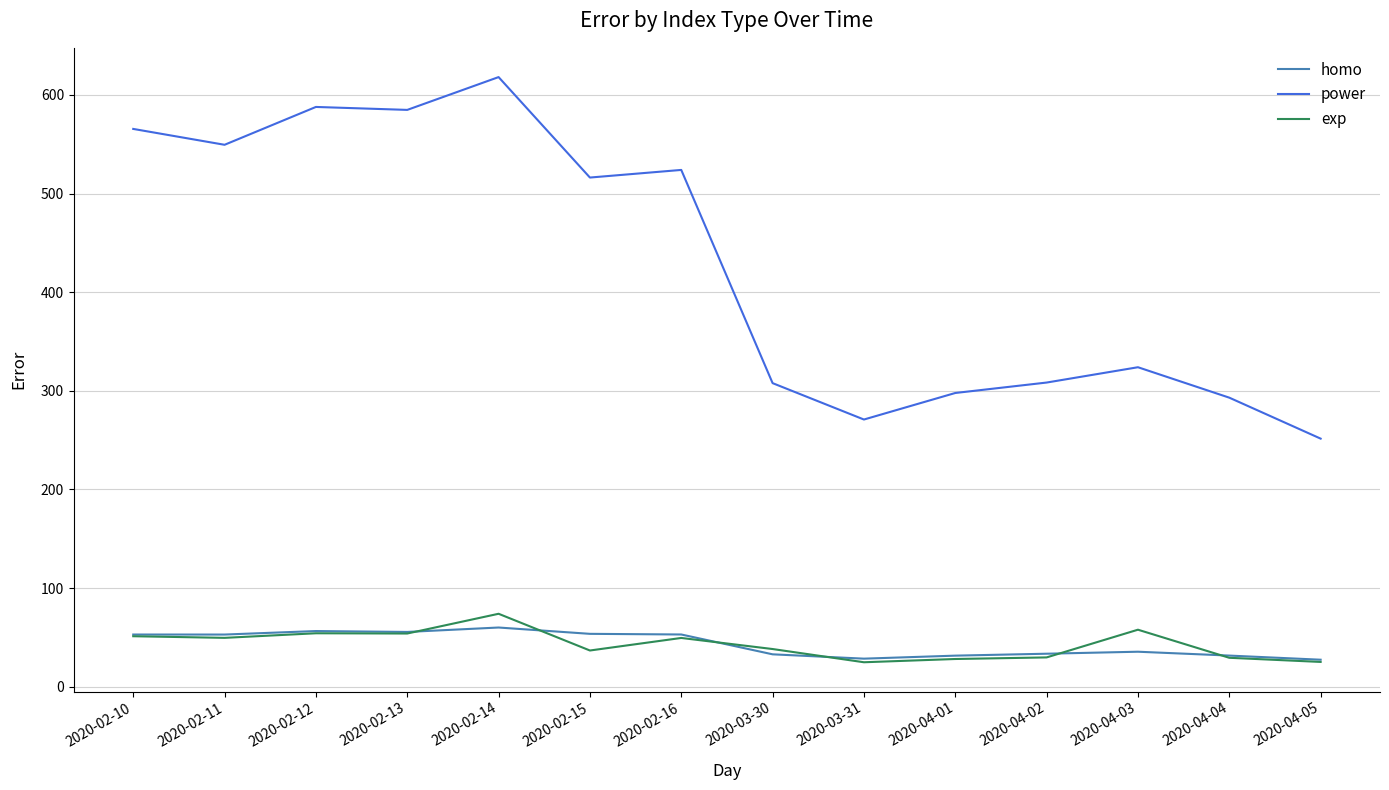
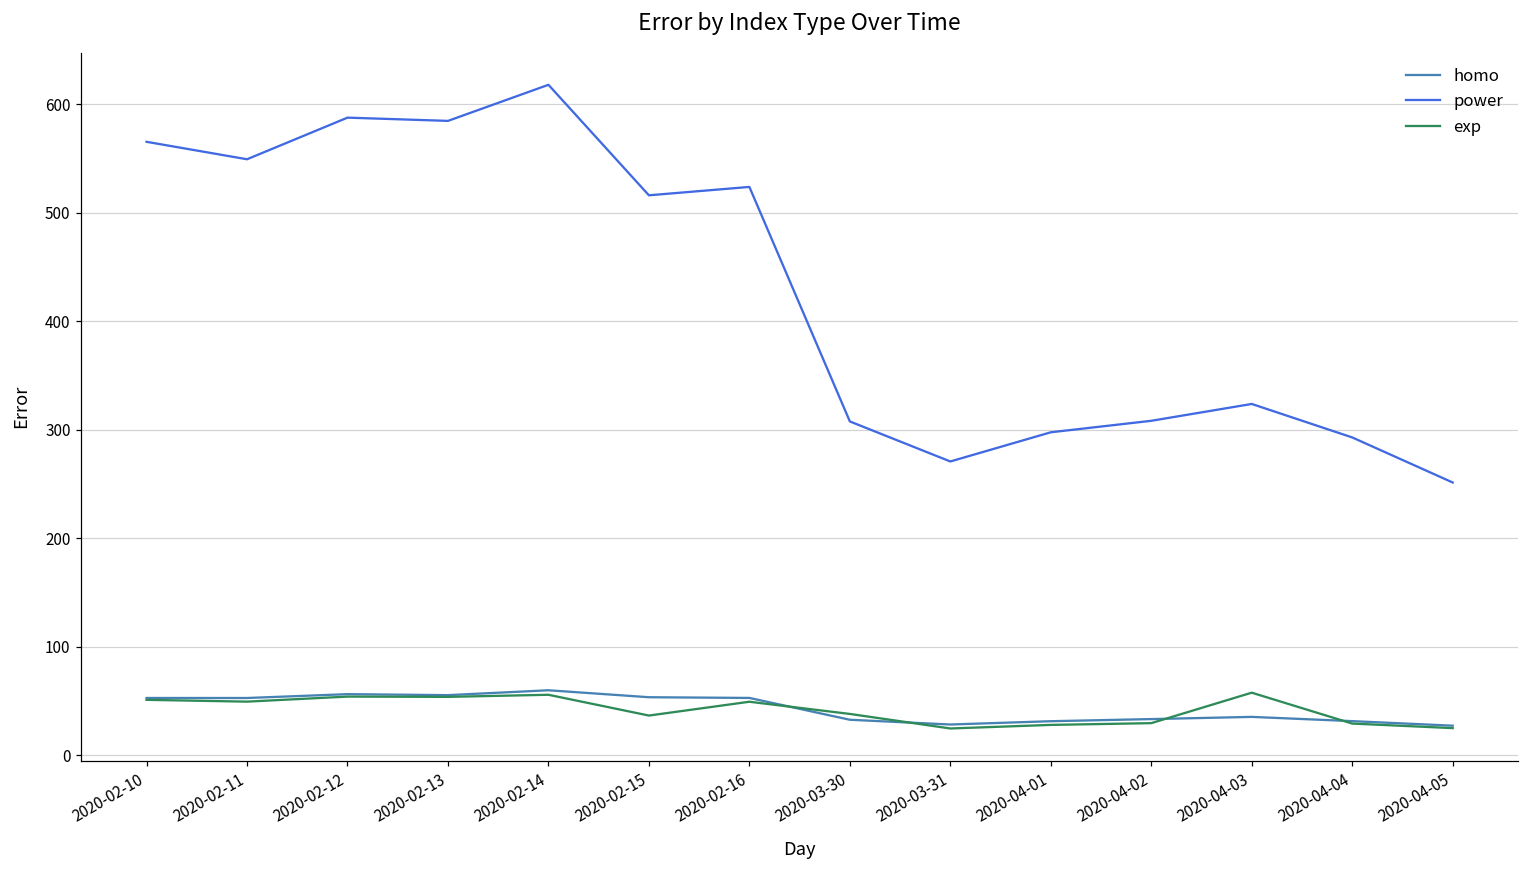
  {
    "exp": {
      "2020-02-11": 50,
-     "2020-02-14": 70,
+     "2020-02-14": 60,
      "2020-02-15": 40,
      "2020-02-16": 50,
      "2020-03-30": 40,
      "2020-03-31": 20,
      "2020-04-01": 30,
      "2020-04-02": 30,
      "2020-04-03": 60
    }
  }
